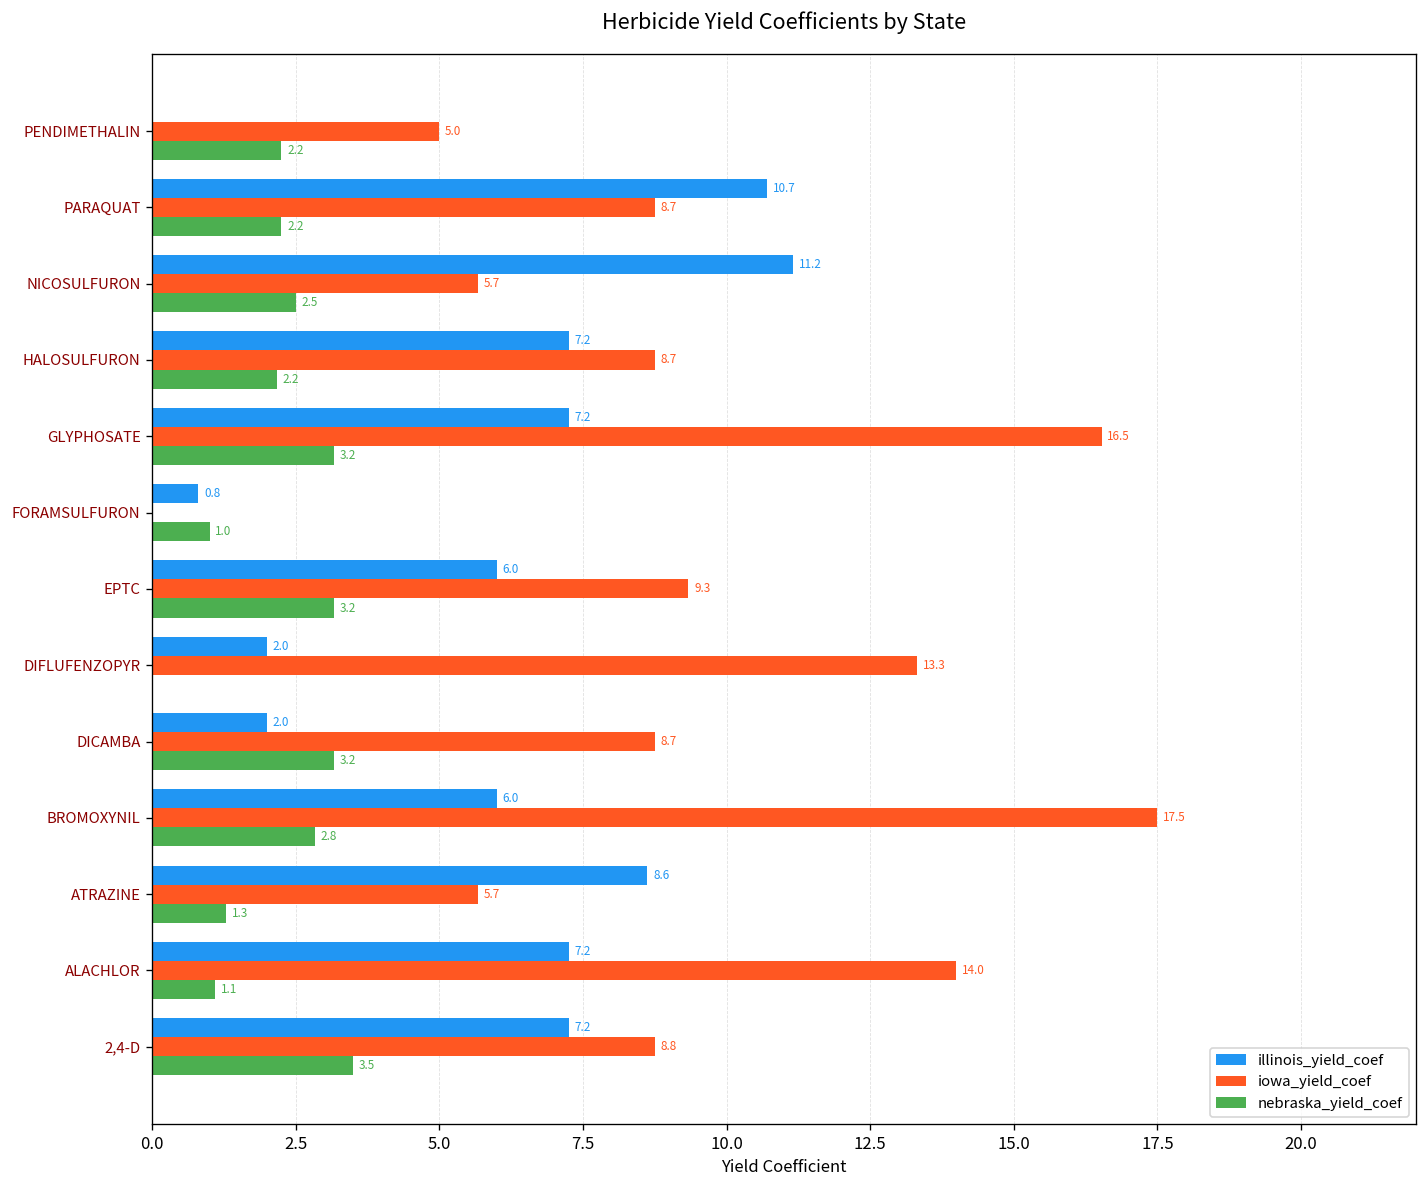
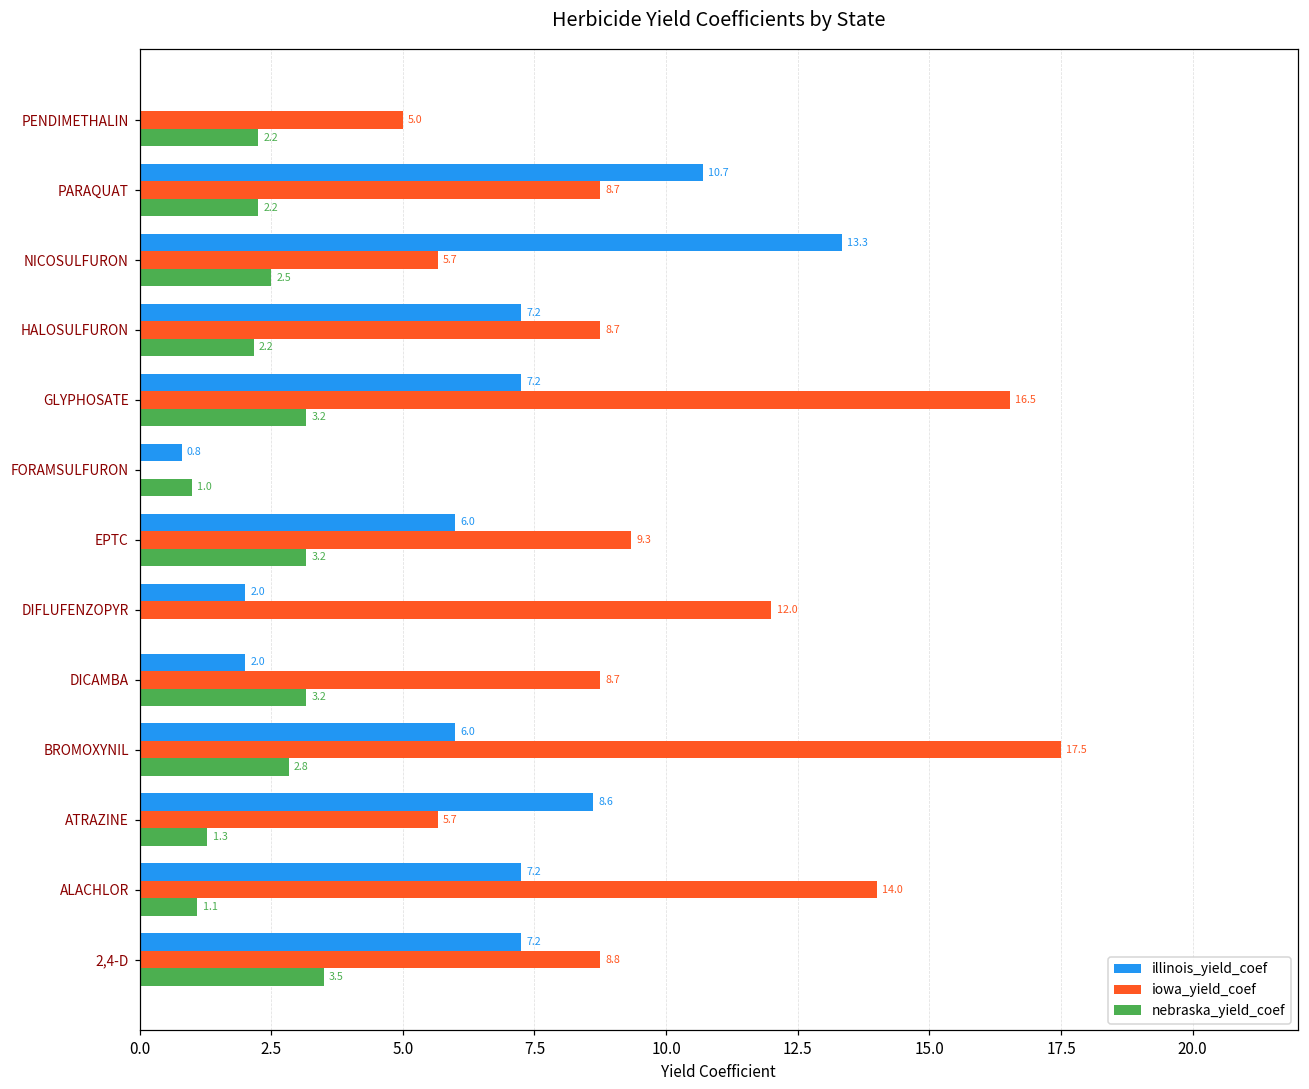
  {
    "illinois_yield_coef": {
      "PARAQUAT": 10.7,
-     "NICOSULFURON": 11.2,
+     "NICOSULFURON": 13.3,
      "HALOSULFURON": 7.2,
      "GLYPHOSATE": 7.2,
      "FORAMSULFURON": 0.8,
      "EPTC": 6.0,
      "DIFLUFENZOPYR": 2.0,
      "DICAMBA": 2.0,
      "BROMOXYNIL": 6.0,
      "ATRAZINE": 8.6,
      "ALACHLOR": 7.2,
      "2,4-D": 7.2
    },
    "iowa_yield_coef": {
      "PENDIMETHALIN": 5.0,
      "PARAQUAT": 8.7,
      "NICOSULFURON": 5.7,
      "HALOSULFURON": 8.7,
      "GLYPHOSATE": 16.5,
      "EPTC": 9.3,
-     "DIFLUFENZOPYR": 13.3,
+     "DIFLUFENZOPYR": 12.0,
      "DICAMBA": 8.7,
      "BROMOXYNIL": 17.5,
      "ATRAZINE": 5.7,
      "ALACHLOR": 14.0,
      "2,4-D": 8.8
    },
    "nebraska_yield_coef": {
      "PENDIMETHALIN": 2.2,
      "PARAQUAT": 2.2,
      "NICOSULFURON": 2.5,
      "HALOSULFURON": 2.2,
      "GLYPHOSATE": 3.2,
      "FORAMSULFURON": 1.0,
      "EPTC": 3.2,
      "DICAMBA": 3.2,
      "BROMOXYNIL": 2.8,
      "ATRAZINE": 1.3,
      "ALACHLOR": 1.1,
      "2,4-D": 3.5
    }
  }
